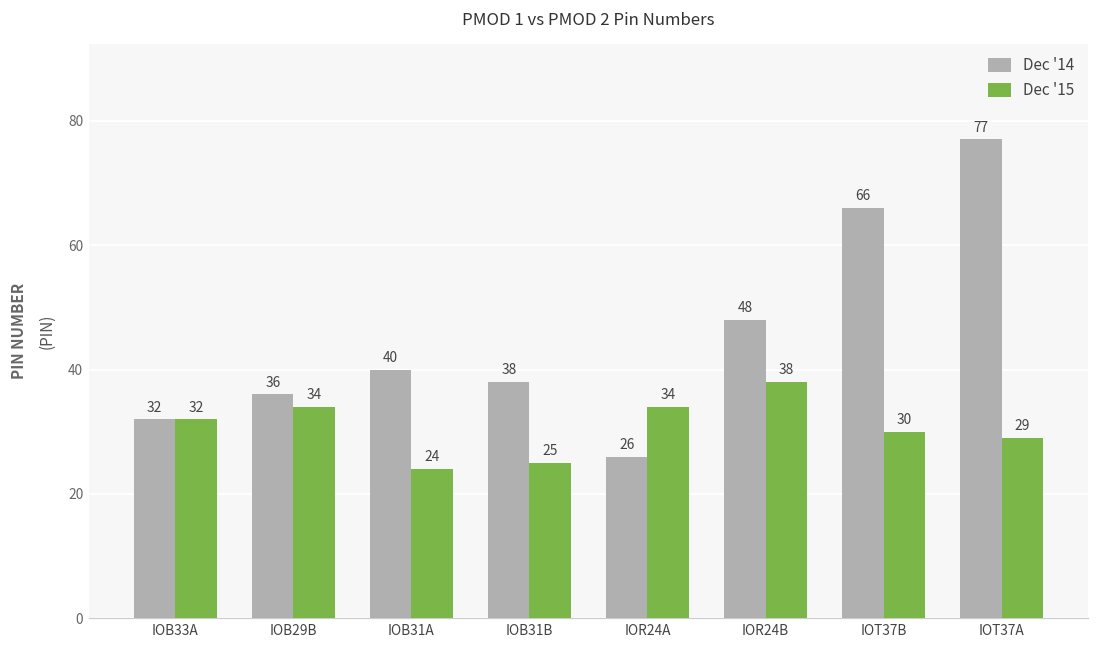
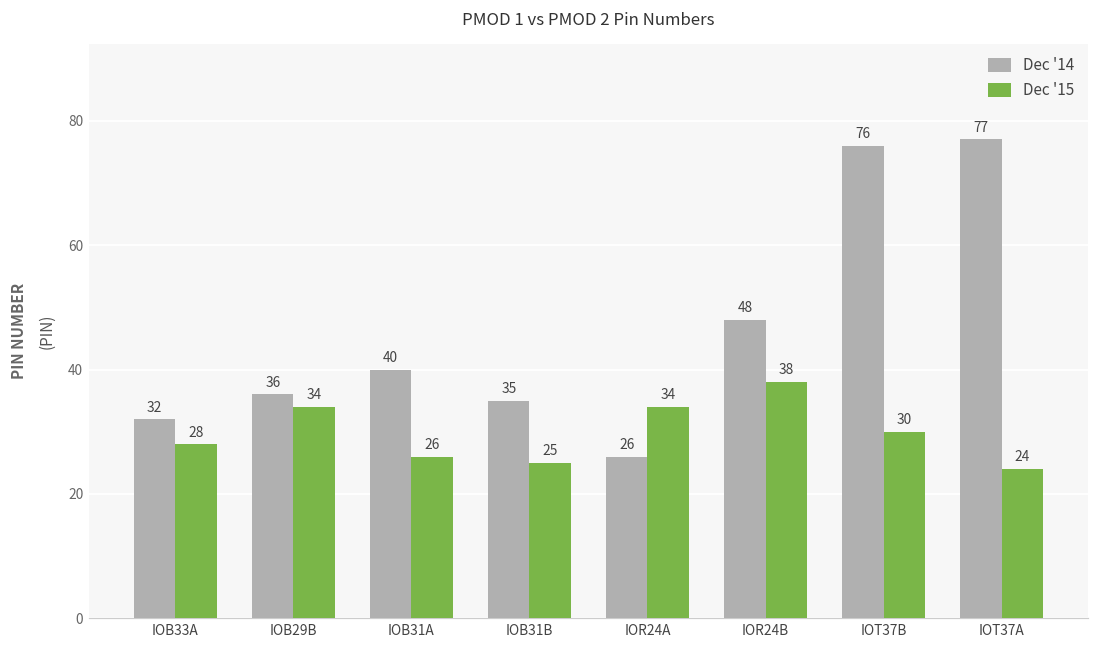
  {
    "Dec '14": {
      "IOB33A": 32,
      "IOB29B": 36,
      "IOB31A": 40,
-     "IOB31B": 38,
+     "IOB31B": 35,
      "IOR24A": 26,
      "IOR24B": 48,
-     "IOT37B": 66,
+     "IOT37B": 76,
      "IOT37A": 77
    },
    "Dec '15": {
-     "IOB33A": 32,
+     "IOB33A": 28,
      "IOB29B": 34,
-     "IOB31A": 24,
+     "IOB31A": 26,
      "IOB31B": 25,
      "IOR24A": 34,
      "IOR24B": 38,
      "IOT37B": 30,
-     "IOT37A": 29
+     "IOT37A": 24
    }
  }
